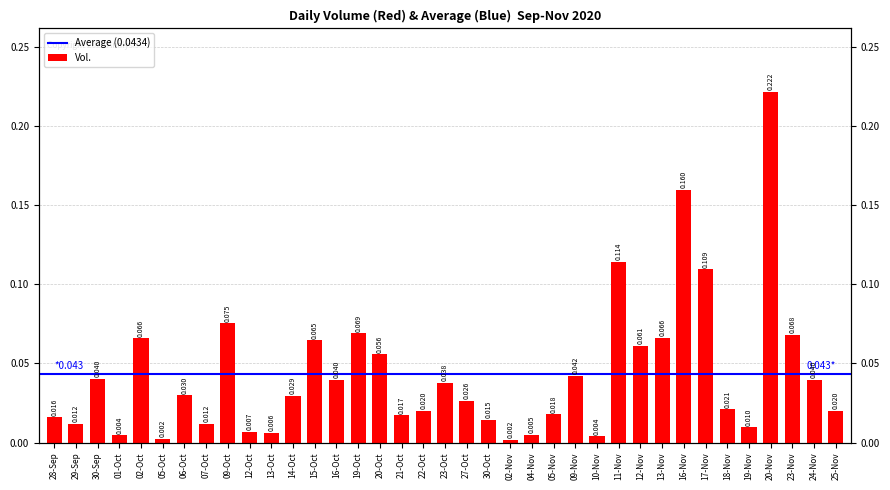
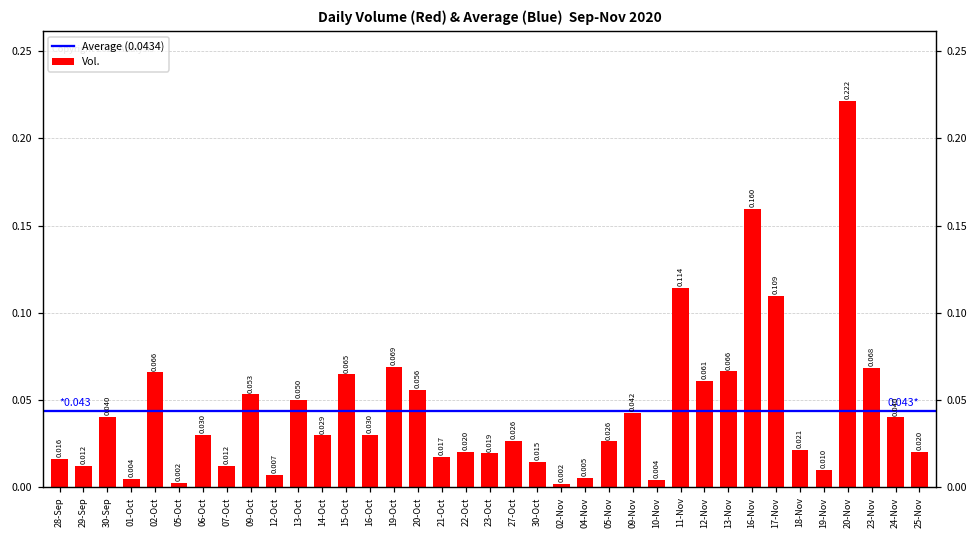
  {
    "28-Sep": 0.016,
    "29-Sep": 0.012,
    "30-Sep": 0.040,
    "01-Oct": 0.004,
    "02-Oct": 0.066,
    "05-Oct": 0.002,
    "06-Oct": 0.030,
    "07-Oct": 0.012,
-   "09-Oct": 0.075,
+   "09-Oct": 0.053,
    "12-Oct": 0.007,
-   "13-Oct": 0.006,
+   "13-Oct": 0.050,
    "14-Oct": 0.029,
    "15-Oct": 0.065,
-   "16-Oct": 0.040,
+   "16-Oct": 0.030,
    "19-Oct": 0.069,
    "20-Oct": 0.056,
    "21-Oct": 0.017,
    "22-Oct": 0.020,
-   "23-Oct": 0.038,
+   "23-Oct": 0.019,
    "27-Oct": 0.026,
    "30-Oct": 0.015,
    "02-Nov": 0.002,
    "04-Nov": 0.005,
-   "05-Nov": 0.018,
+   "05-Nov": 0.026,
    "09-Nov": 0.042,
    "10-Nov": 0.004,
    "11-Nov": 0.114,
    "12-Nov": 0.061,
    "13-Nov": 0.066,
    "16-Nov": 0.160,
    "17-Nov": 0.109,
    "18-Nov": 0.021,
    "19-Nov": 0.010,
    "20-Nov": 0.222,
    "23-Nov": 0.068,
    "25-Nov": 0.020
  }
